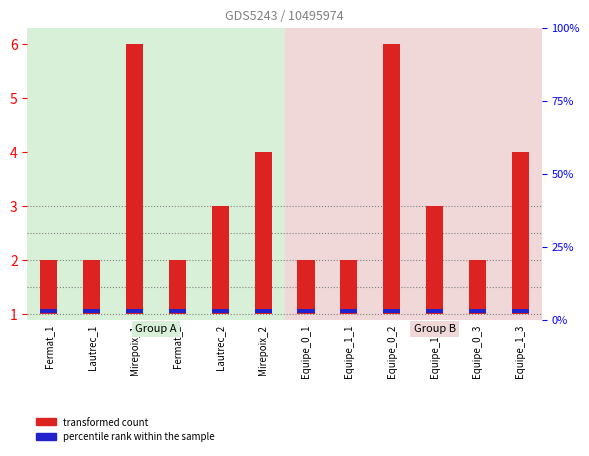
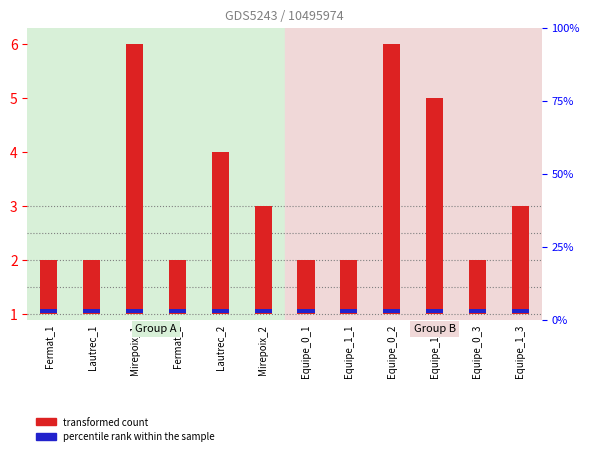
  {
    "transformed count": {
      "Fermat_1": 2,
      "Lautrec_1": 2,
      "Mirepoix_1": 6,
      "Fermat_2": 2,
-     "Lautrec_2": 3,
-     "Mirepoix_2": 4,
+     "Lautrec_2": 4,
+     "Mirepoix_2": 3,
      "Equipe_0_1": 2,
      "Equipe_1_1": 2,
      "Equipe_0_2": 6,
-     "Equipe_1_2": 3,
+     "Equipe_1_2": 5,
      "Equipe_0_3": 2,
-     "Equipe_1_3": 4
+     "Equipe_1_3": 3
    }
  }
